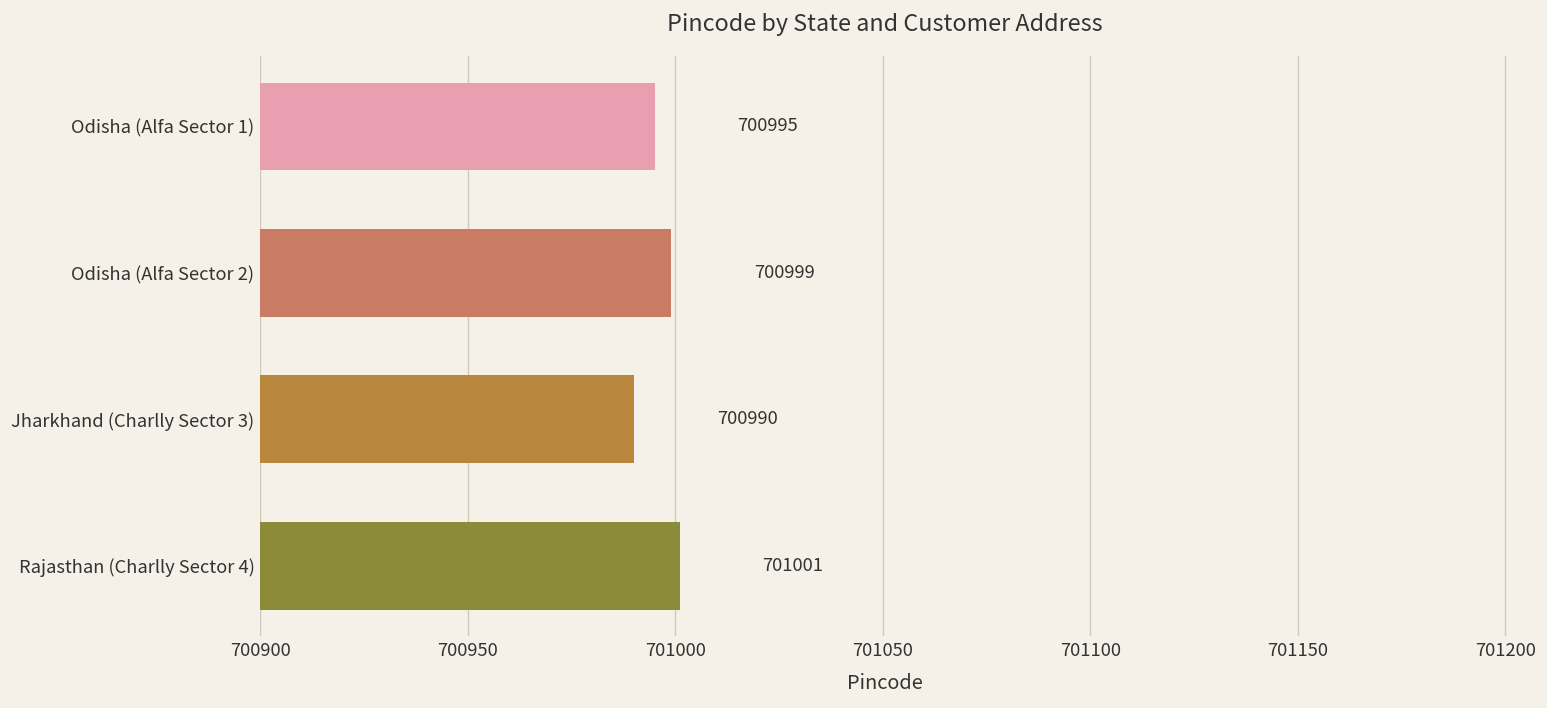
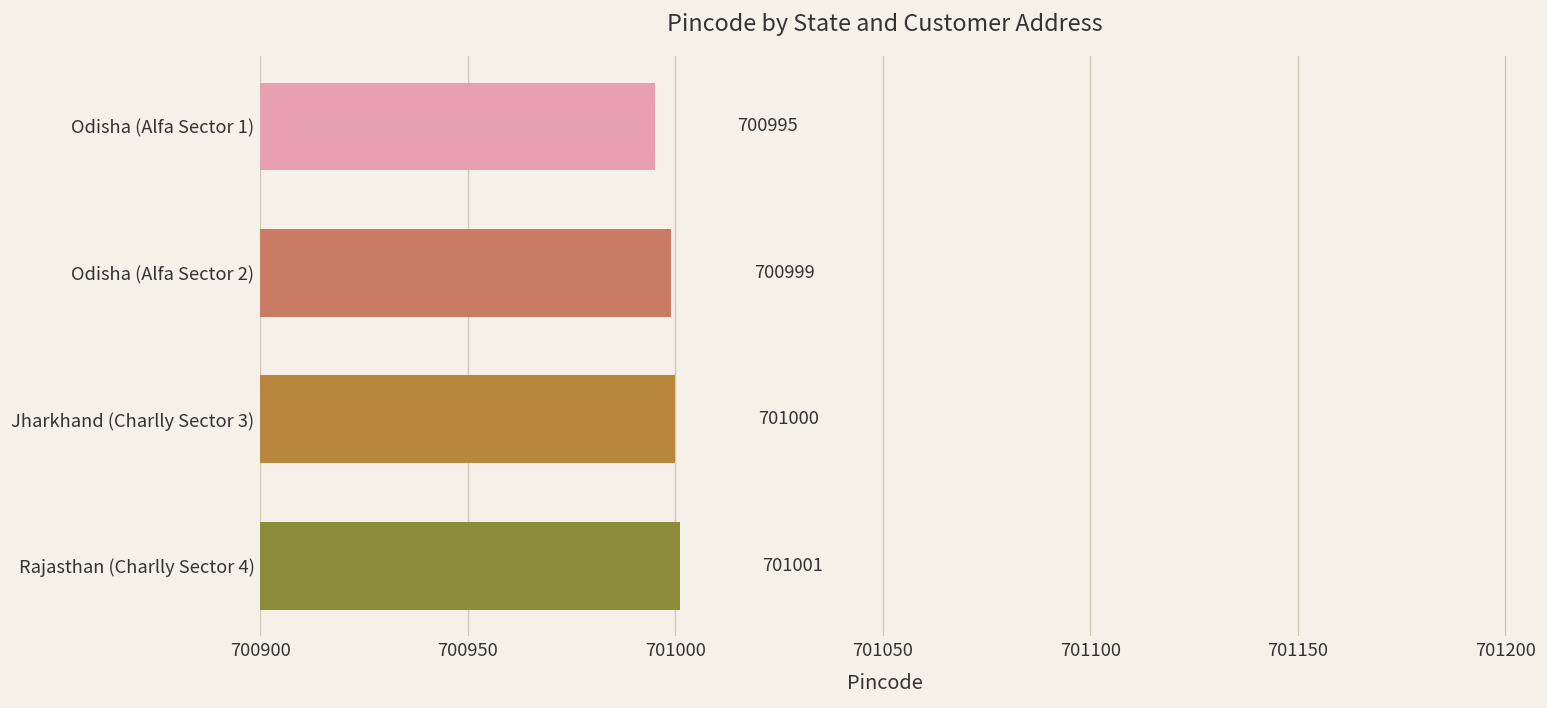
  {
-   "Jharkhand (Charlly Sector 3)": 700990
+   "Jharkhand (Charlly Sector 3)": 701000
  }
